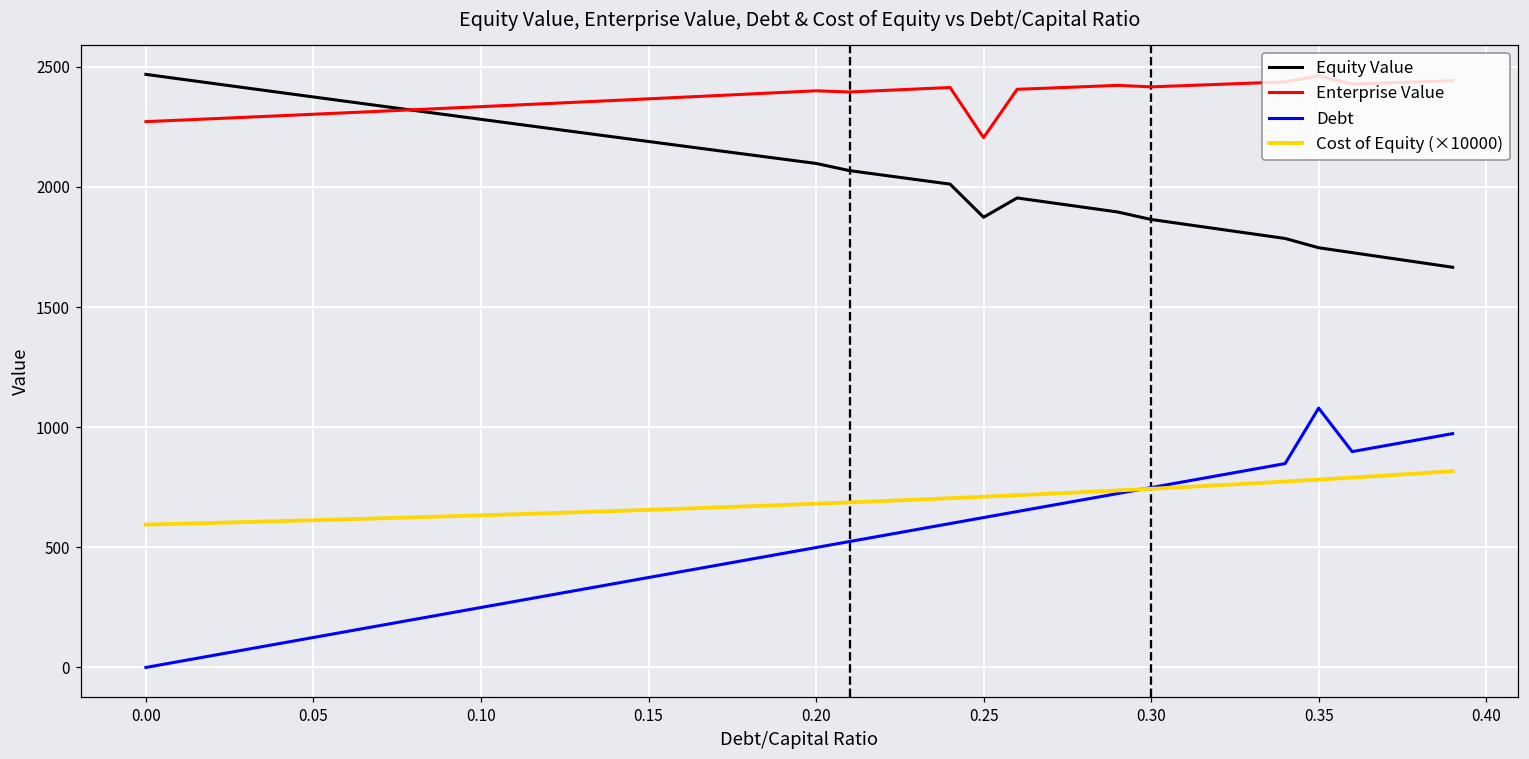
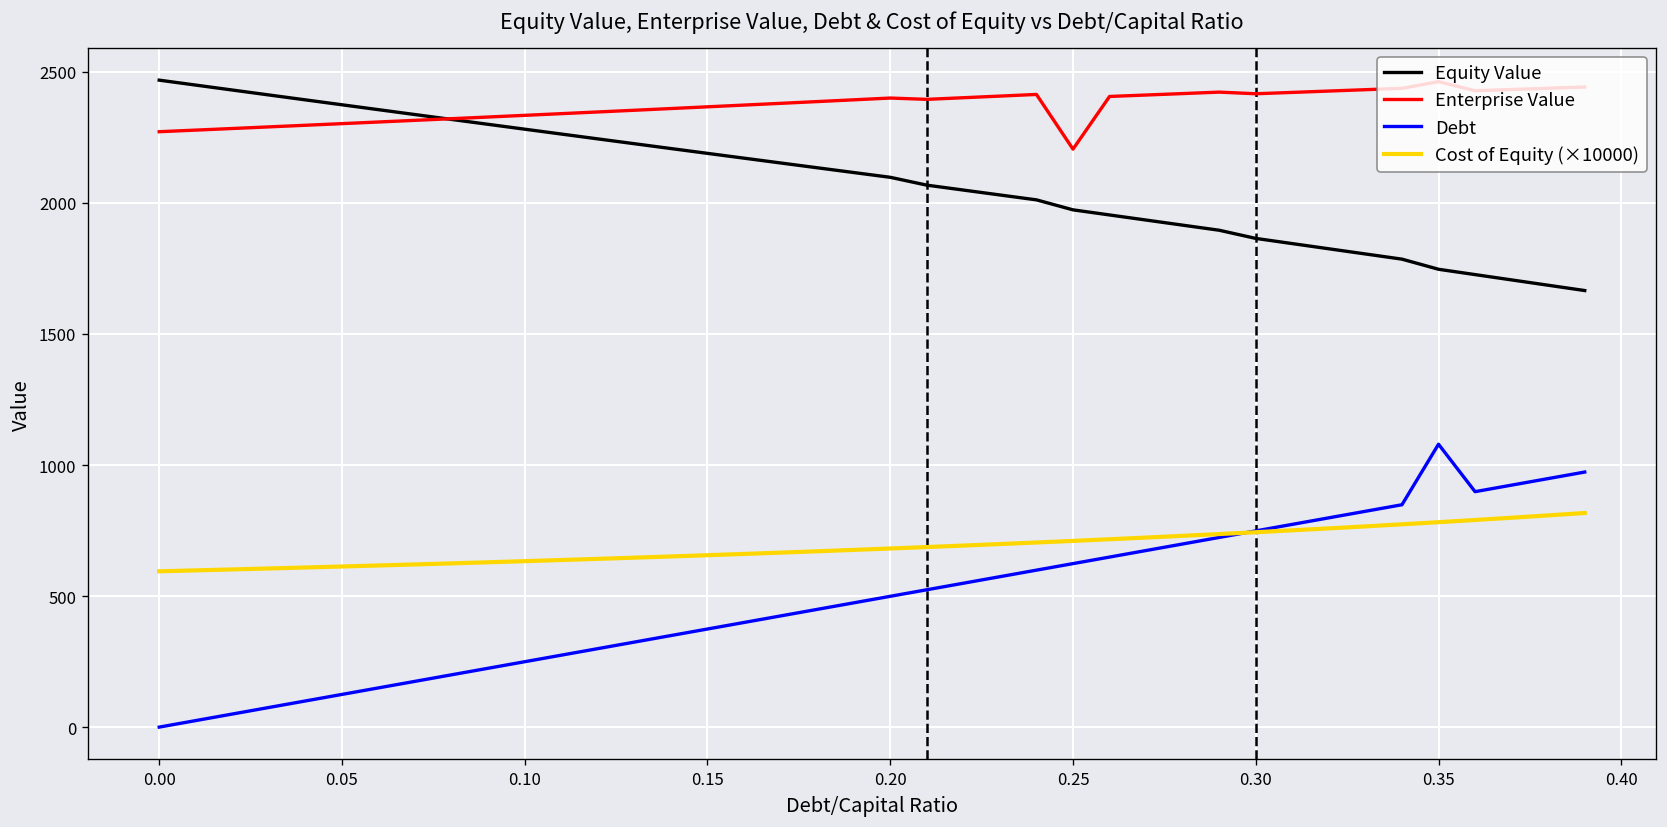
  {
    "Equity Value": {
      "0.00": 2470,
      "0.05": 2370,
      "0.10": 2280,
      "0.15": 2190,
      "0.20": 2100,
-     "0.25": 1870,
+     "0.25": 1970,
      "0.30": 1860,
      "0.35": 1750
    },
    "Enterprise Value": {
      "0.00": 2270,
      "0.05": 2300,
      "0.10": 2330,
      "0.15": 2370,
      "0.20": 2400,
      "0.25": 2210,
      "0.30": 2420
    },
    "Debt": {
      "0.00": 0,
      "0.05": 120,
      "0.10": 250,
      "0.15": 370,
      "0.20": 500,
      "0.25": 620,
      "0.35": 1080
    },
    "Cost of Equity (×10000)": {
      "0.00": 590,
      "0.05": 610,
      "0.10": 630,
      "0.15": 660,
      "0.20": 680,
      "0.25": 710,
      "0.35": 780
    }
  }
